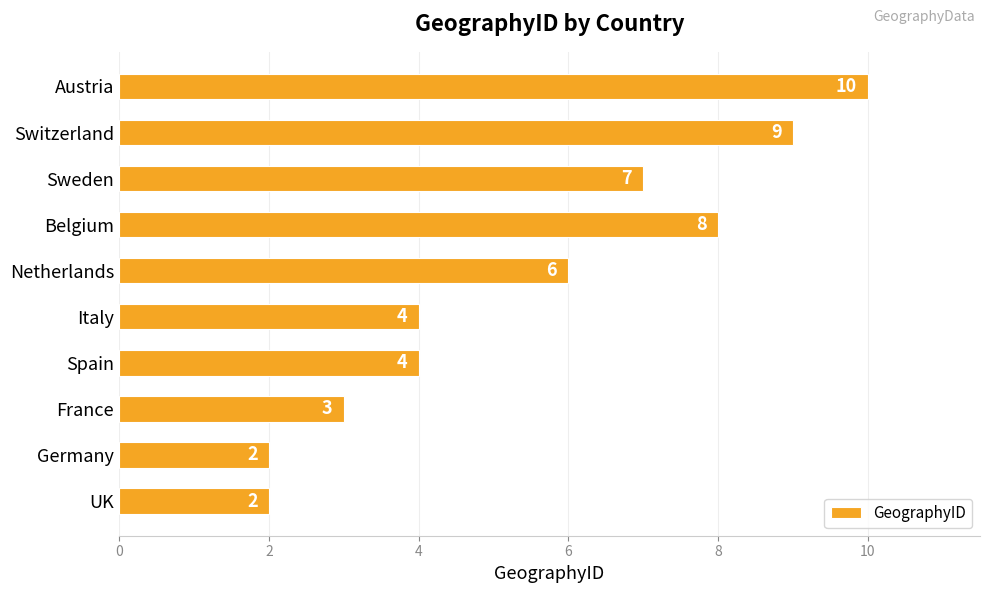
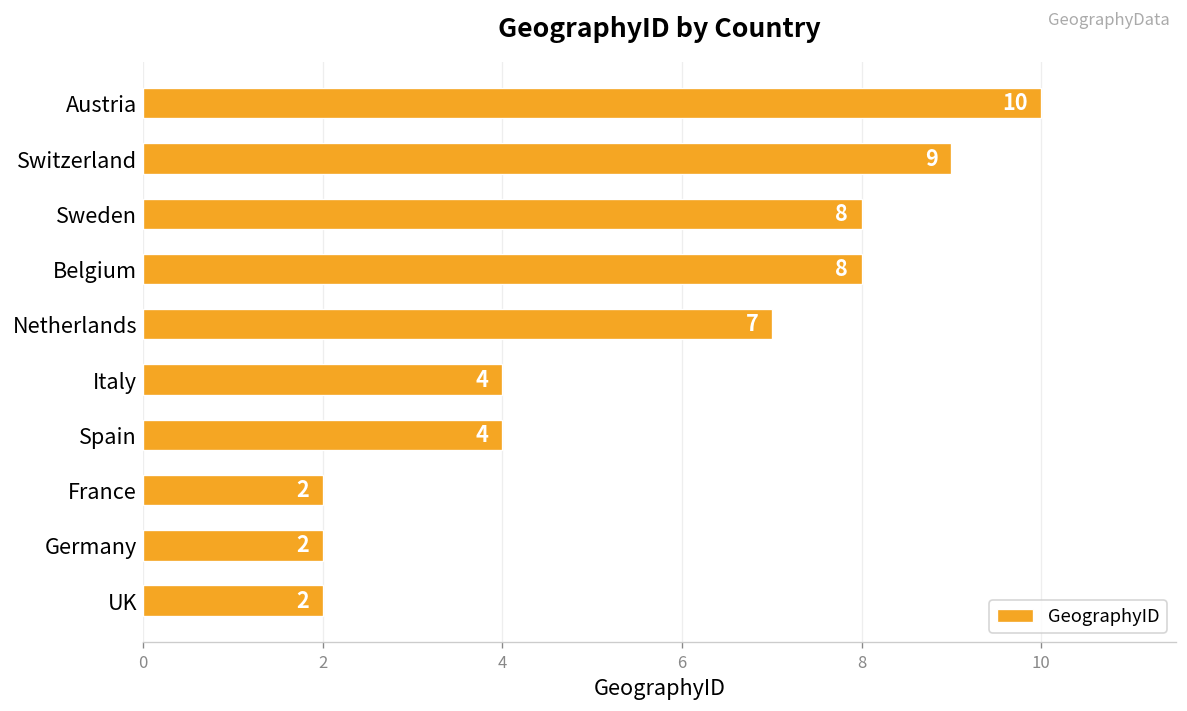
  {
    "Austria": 10,
    "Switzerland": 9,
-   "Sweden": 7,
+   "Sweden": 8,
    "Belgium": 8,
-   "Netherlands": 6,
+   "Netherlands": 7,
    "Italy": 4,
    "Spain": 4,
-   "France": 3,
+   "France": 2,
    "Germany": 2,
    "UK": 2
  }
